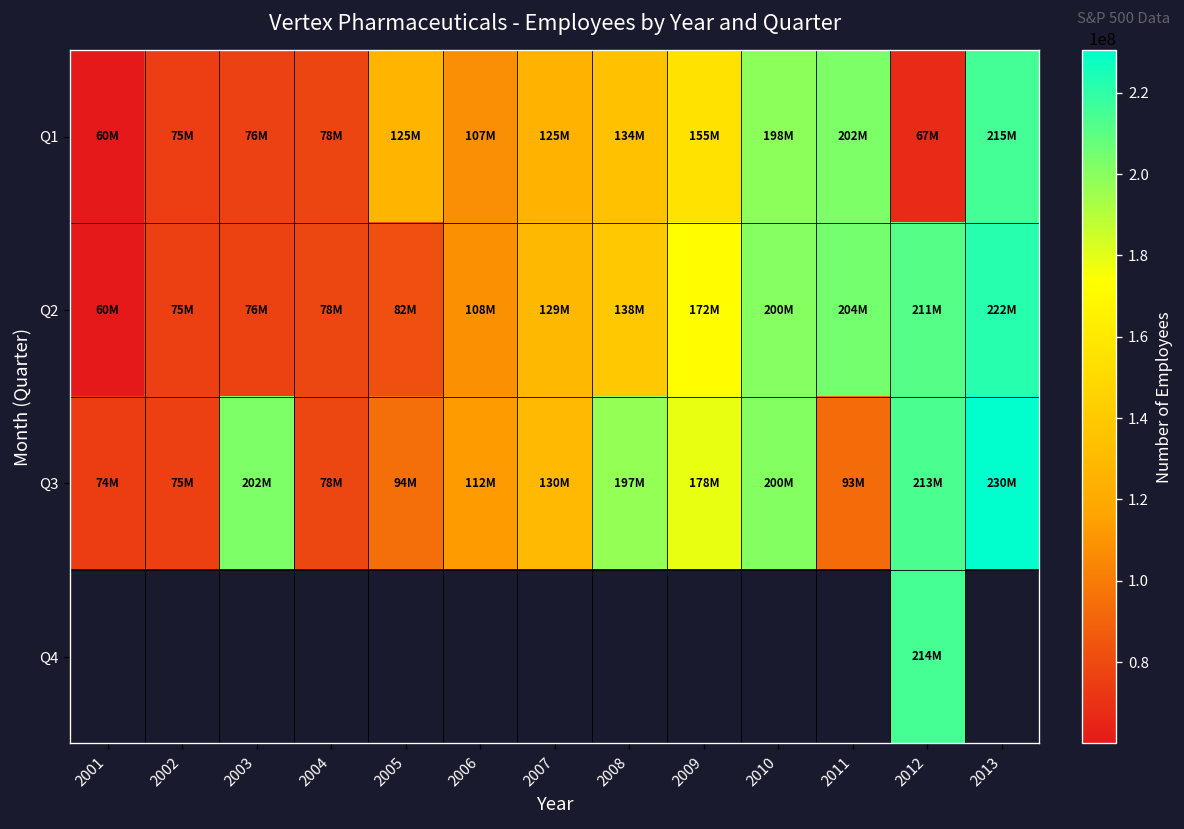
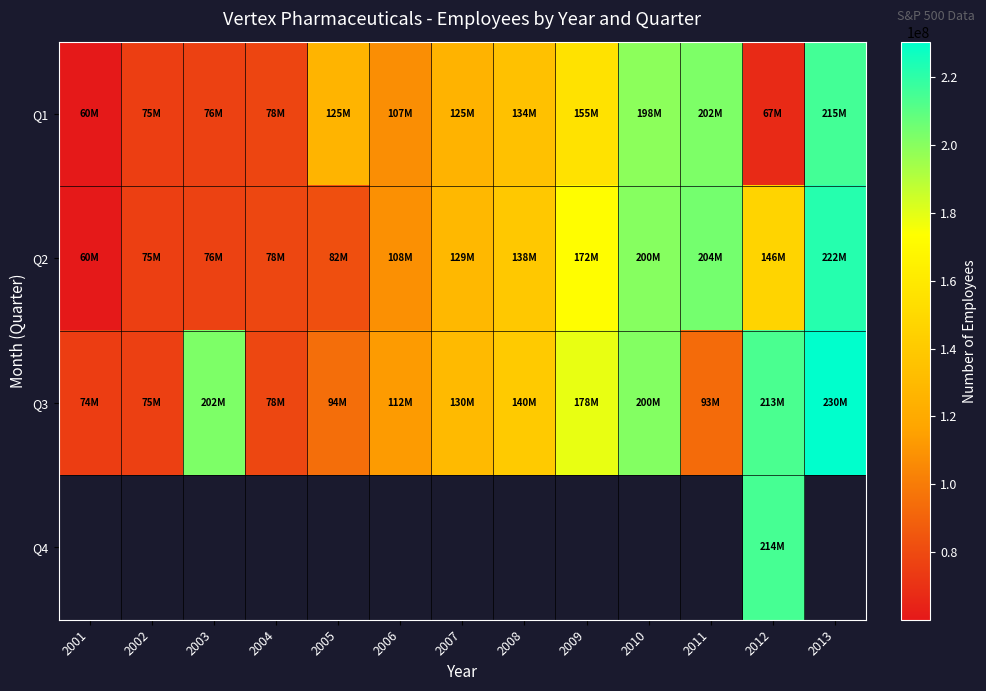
  {
    "Q1": {
      "2001": "60M",
      "2002": "75M",
      "2003": "76M",
      "2004": "78M",
      "2005": "125M",
      "2006": "107M",
      "2007": "125M",
      "2008": "134M",
      "2009": "155M",
      "2010": "198M",
      "2011": "202M",
      "2012": "67M",
      "2013": "215M"
    },
    "Q2": {
      "2001": "60M",
      "2002": "75M",
      "2003": "76M",
      "2004": "78M",
      "2005": "82M",
      "2006": "108M",
      "2007": "129M",
      "2008": "138M",
      "2009": "172M",
      "2010": "200M",
      "2011": "204M",
-     "2012": "211M",
+     "2012": "146M",
      "2013": "222M"
    },
    "Q3": {
      "2001": "74M",
      "2002": "75M",
      "2003": "202M",
      "2004": "78M",
      "2005": "94M",
      "2006": "112M",
      "2007": "130M",
-     "2008": "197M",
+     "2008": "140M",
      "2009": "178M",
      "2010": "200M",
      "2011": "93M",
      "2012": "213M",
      "2013": "230M"
    },
    "Q4": {
      "2012": "214M"
    }
  }
